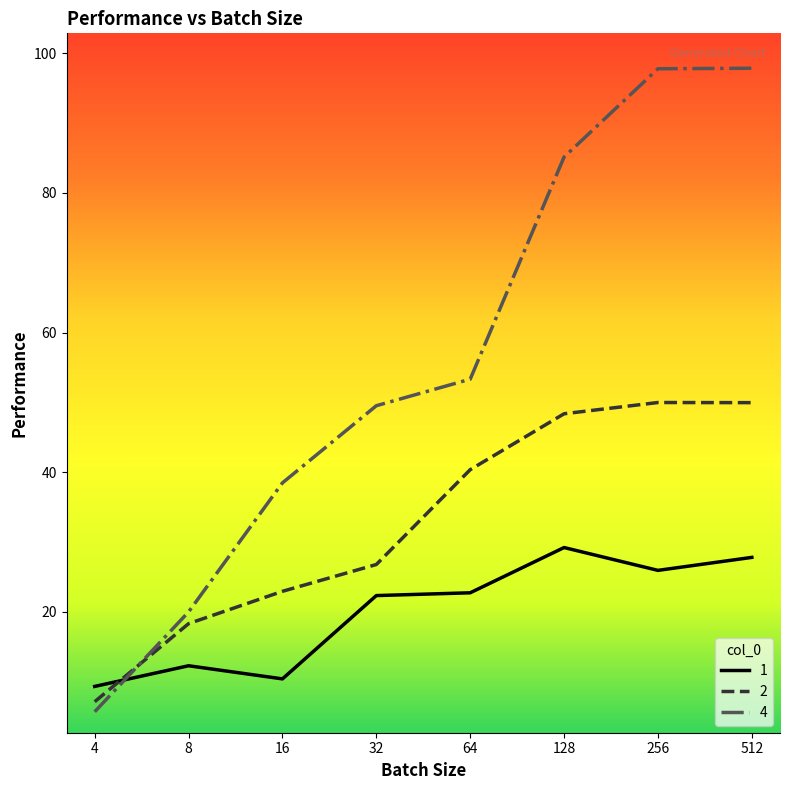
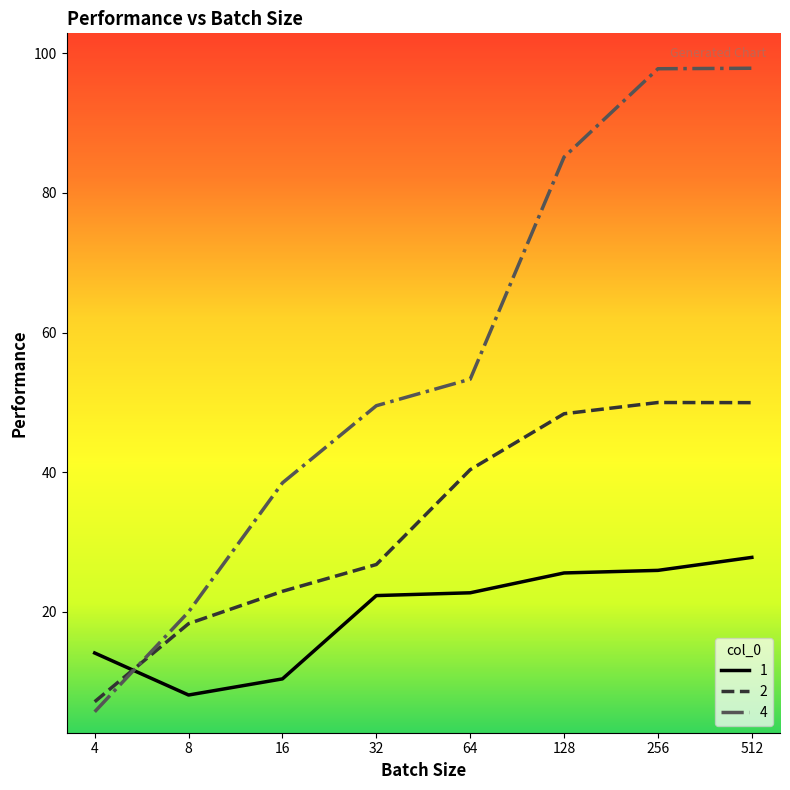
  {
    "1": {
-     "4": 9,
-     "8": 12,
+     "4": 14,
+     "8": 8,
      "16": 10,
      "32": 22,
      "64": 23,
-     "128": 29,
+     "128": 26,
      "256": 26,
      "512": 28
    }
  }
